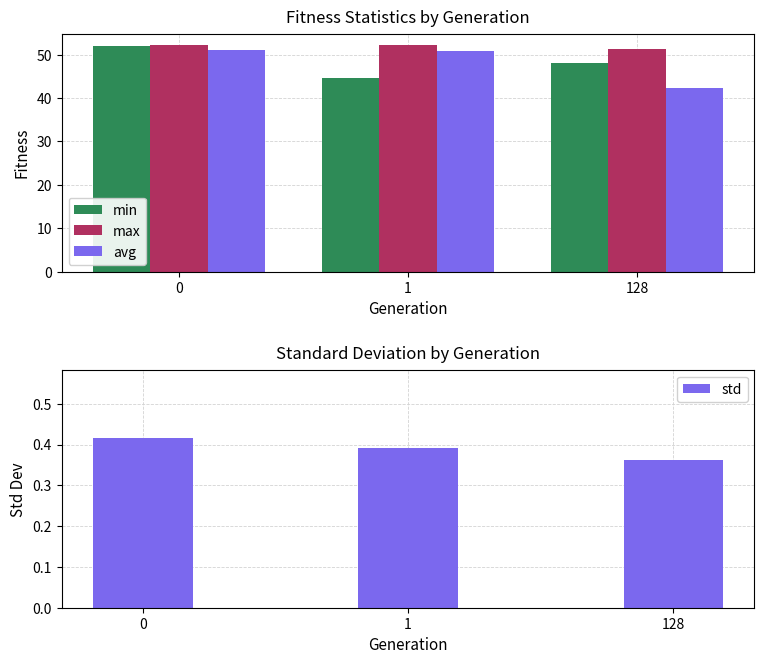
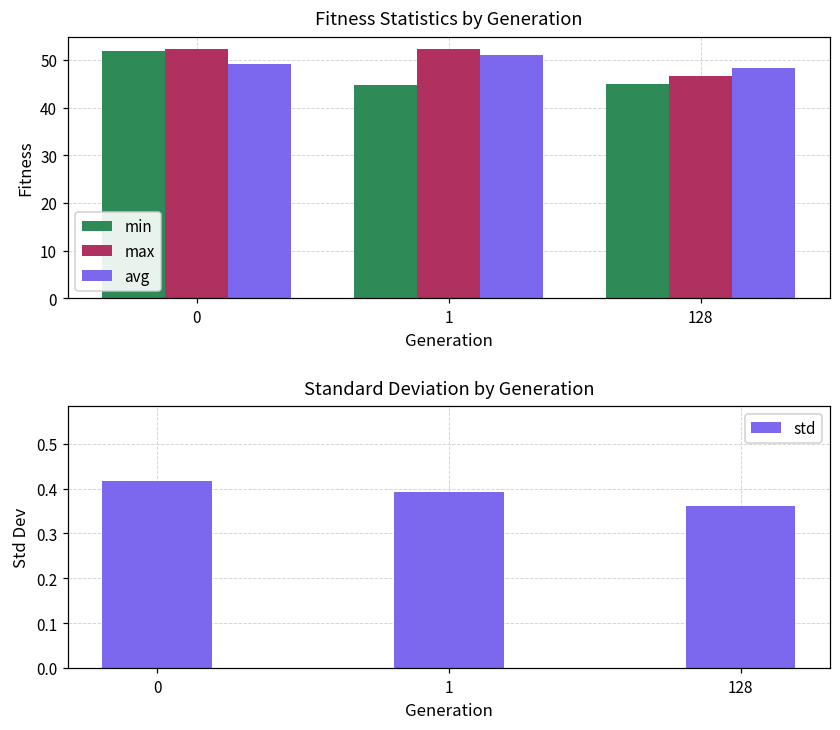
  {
    "Fitness Statistics by Generation": {
      "min": {
        "0": 52,
        "1": 45,
-       "128": 48
+       "128": 45
      },
      "max": {
        "0": 52,
        "1": 52,
-       "128": 51
+       "128": 47
      },
      "avg": {
-       "0": 51,
+       "0": 49,
        "1": 51,
-       "128": 42
+       "128": 48
      }
    },
    "Standard Deviation by Generation": {
      "0": 0.42,
      "1": 0.39,
      "128": 0.36
    }
  }
